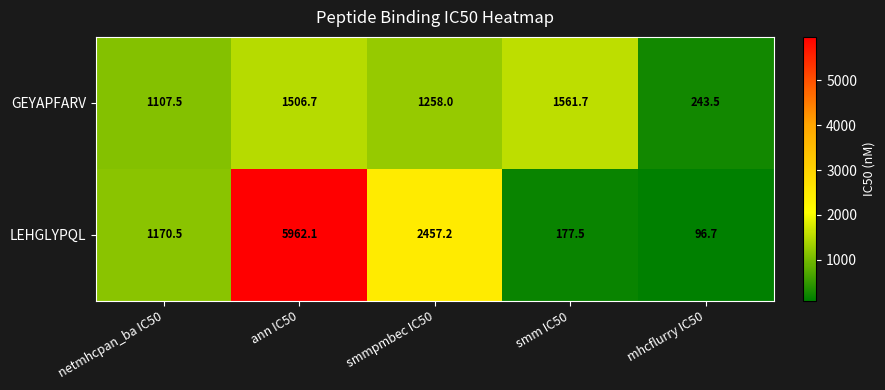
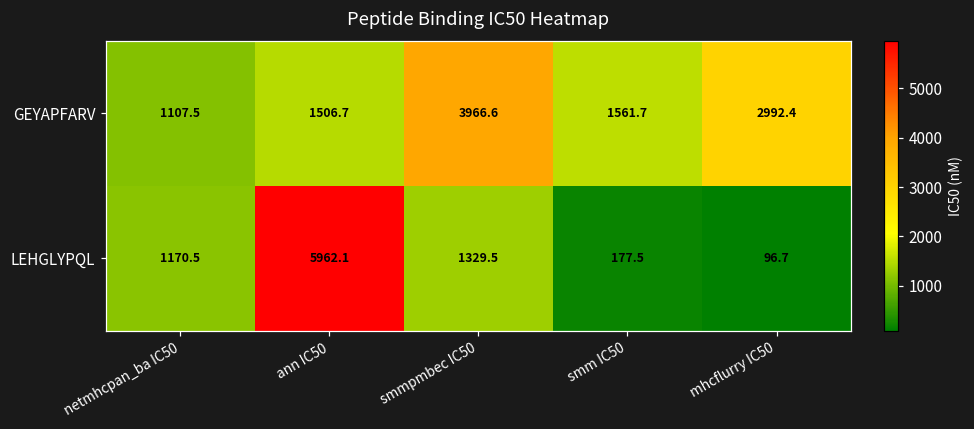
  {
    "GEYAPFARV": {
      "netmhcpan_ba IC50": 1107.5,
      "ann IC50": 1506.7,
-     "smmpmbec IC50": 1258.0,
+     "smmpmbec IC50": 3966.6,
      "smm IC50": 1561.7,
-     "mhcflurry IC50": 243.5
+     "mhcflurry IC50": 2992.4
    },
    "LEHGLYPQL": {
      "netmhcpan_ba IC50": 1170.5,
      "ann IC50": 5962.1,
-     "smmpmbec IC50": 2457.2,
+     "smmpmbec IC50": 1329.5,
      "smm IC50": 177.5,
      "mhcflurry IC50": 96.7
    }
  }
